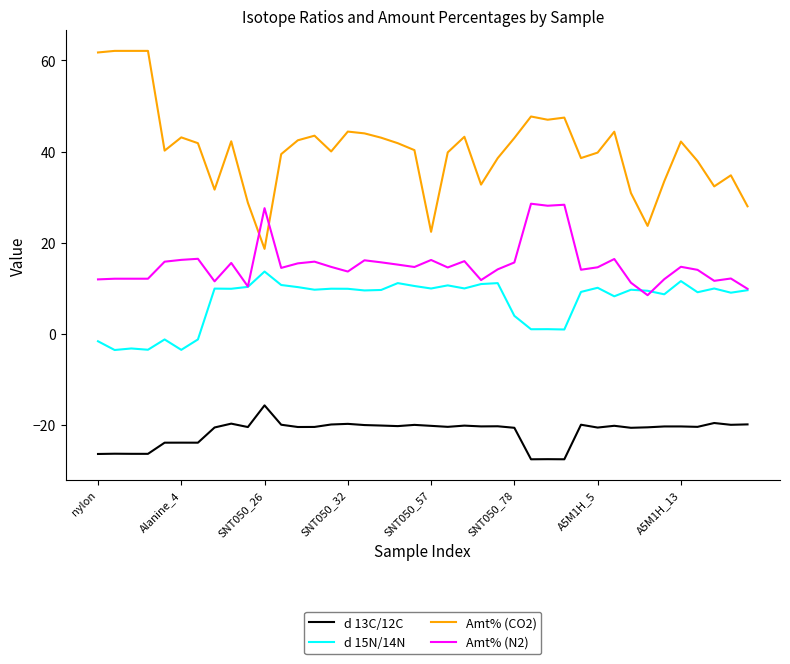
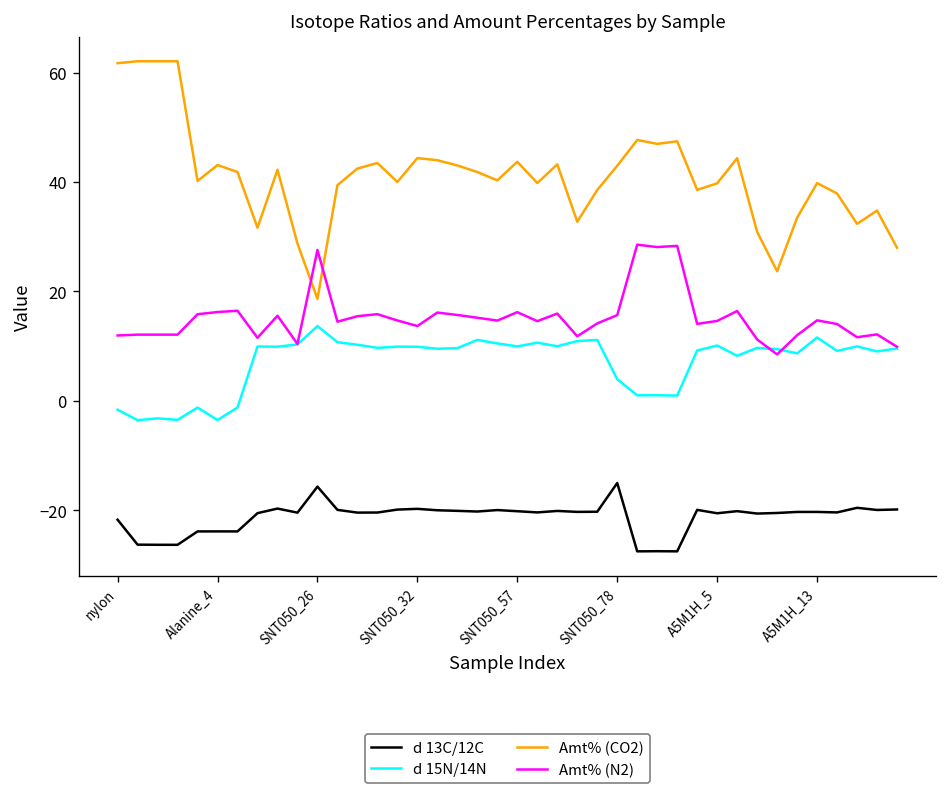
  {
    "d 13C/12C": {
-     "nylon": -26,
+     "nylon": -22,
      "Alanine_4": -24,
      "SNT050_26": -16,
      "SNT050_32": -20,
      "SNT050_57": -20,
-     "SNT050_78": -21,
+     "SNT050_78": -15,
      "A5M1H_5": -21,
      "A5M1H_13": -20
    },
    "d 15N/14N": {
      "nylon": -2,
      "Alanine_4": -4,
      "SNT050_26": 14,
      "SNT050_32": 10,
      "SNT050_57": 10,
      "SNT050_78": 4,
      "A5M1H_5": 10,
      "A5M1H_13": 12
    },
    "Amt% (CO2)": {
      "nylon": 62,
      "Alanine_4": 43,
      "SNT050_26": 19,
      "SNT050_32": 44,
-     "SNT050_57": 22,
+     "SNT050_57": 44,
      "SNT050_78": 43,
      "A5M1H_5": 40,
-     "A5M1H_13": 42
+     "A5M1H_13": 40
    },
    "Amt% (N2)": {
      "nylon": 12,
      "Alanine_4": 16,
      "SNT050_26": 28,
      "SNT050_32": 14,
      "SNT050_57": 16,
      "SNT050_78": 16,
      "A5M1H_5": 15,
      "A5M1H_13": 15
    }
  }
